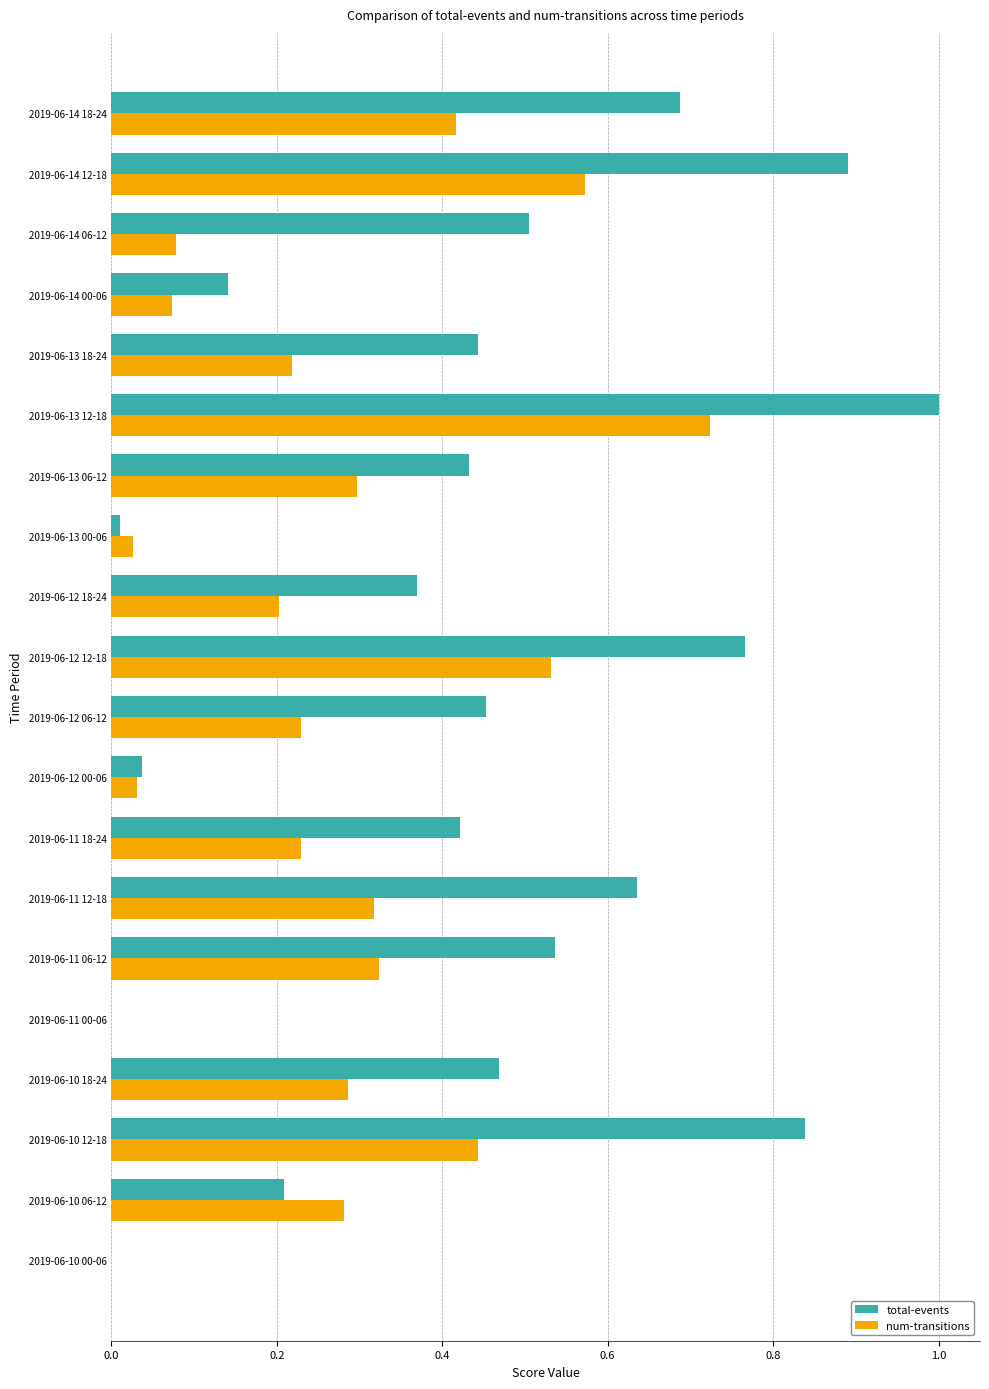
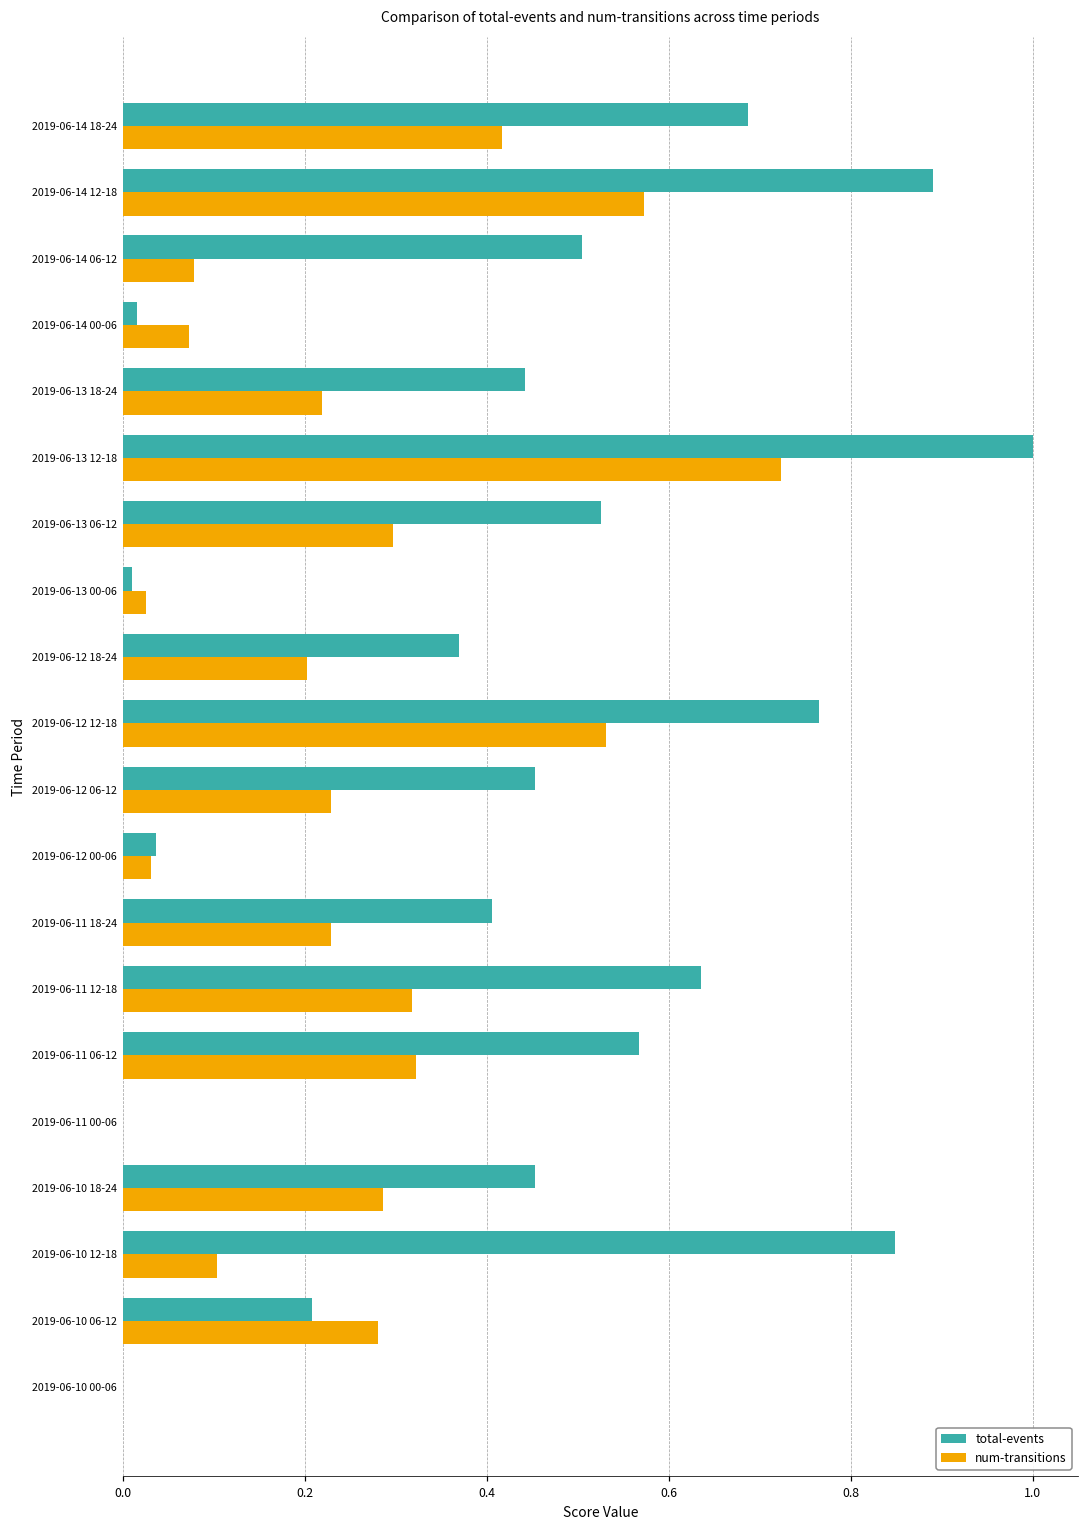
  {
    "total-events": {
      "2019-06-14 18-24": 0.69,
      "2019-06-14 12-18": 0.89,
      "2019-06-14 06-12": 0.51,
-     "2019-06-14 00-06": 0.14,
+     "2019-06-14 00-06": 0.02,
      "2019-06-13 18-24": 0.44,
      "2019-06-13 12-18": 1.00,
-     "2019-06-13 06-12": 0.43,
+     "2019-06-13 06-12": 0.53,
      "2019-06-13 00-06": 0.01,
      "2019-06-12 18-24": 0.37,
      "2019-06-12 12-18": 0.77,
      "2019-06-12 06-12": 0.45,
      "2019-06-12 00-06": 0.04,
-     "2019-06-11 18-24": 0.42,
+     "2019-06-11 18-24": 0.41,
      "2019-06-11 12-18": 0.64,
-     "2019-06-11 06-12": 0.54,
+     "2019-06-11 06-12": 0.57,
      "2019-06-11 00-06": 0.00,
-     "2019-06-10 18-24": 0.47,
-     "2019-06-10 12-18": 0.84,
+     "2019-06-10 18-24": 0.45,
+     "2019-06-10 12-18": 0.85,
      "2019-06-10 06-12": 0.21,
      "2019-06-10 00-06": 0.00
    },
    "num-transitions": {
      "2019-06-14 18-24": 0.42,
      "2019-06-14 12-18": 0.57,
      "2019-06-14 06-12": 0.08,
      "2019-06-14 00-06": 0.07,
      "2019-06-13 18-24": 0.22,
      "2019-06-13 12-18": 0.72,
      "2019-06-13 06-12": 0.30,
      "2019-06-13 00-06": 0.03,
      "2019-06-12 18-24": 0.20,
      "2019-06-12 12-18": 0.53,
      "2019-06-12 06-12": 0.23,
      "2019-06-12 00-06": 0.03,
      "2019-06-11 18-24": 0.23,
      "2019-06-11 12-18": 0.32,
      "2019-06-11 06-12": 0.32,
      "2019-06-11 00-06": 0.00,
      "2019-06-10 18-24": 0.29,
-     "2019-06-10 12-18": 0.44,
+     "2019-06-10 12-18": 0.10,
      "2019-06-10 06-12": 0.28,
      "2019-06-10 00-06": 0.00
    }
  }
